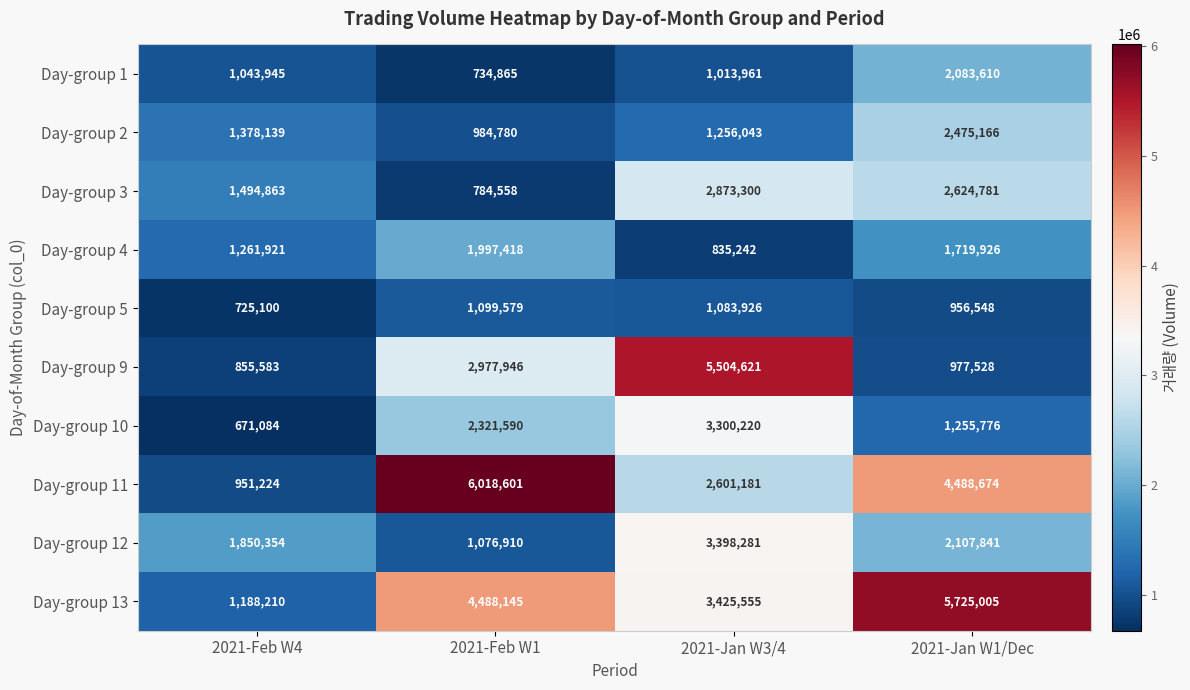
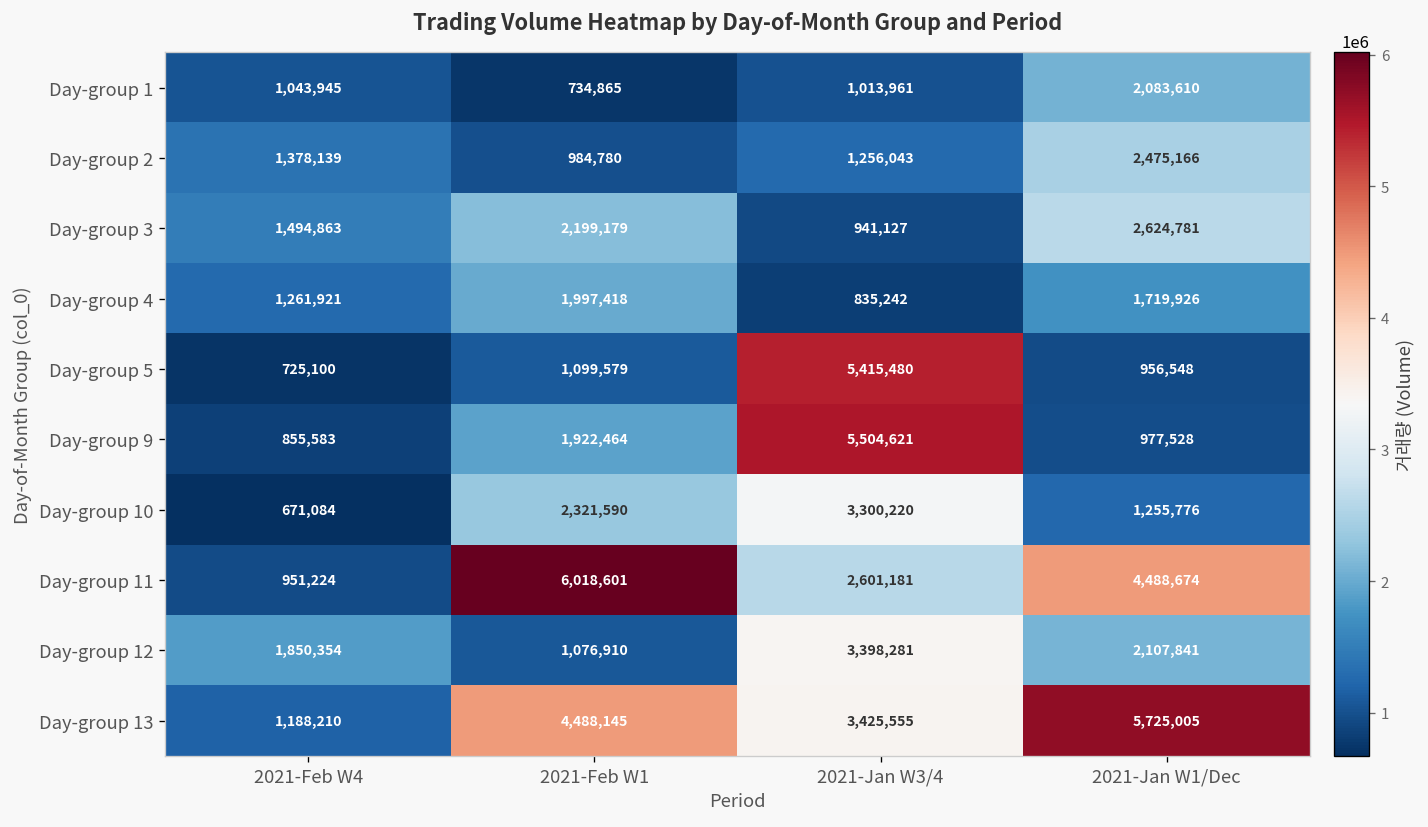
  {
    "Day-group 1": {
      "2021-Feb W4": "1,043,945",
      "2021-Feb W1": "734,865",
      "2021-Jan W3/4": "1,013,961",
      "2021-Jan W1/Dec": "2,083,610"
    },
    "Day-group 2": {
      "2021-Feb W4": "1,378,139",
      "2021-Feb W1": "984,780",
      "2021-Jan W3/4": "1,256,043",
      "2021-Jan W1/Dec": "2,475,166"
    },
    "Day-group 3": {
      "2021-Feb W4": "1,494,863",
-     "2021-Feb W1": "784,558",
-     "2021-Jan W3/4": "2,873,300",
+     "2021-Feb W1": "2,199,179",
+     "2021-Jan W3/4": "941,127",
      "2021-Jan W1/Dec": "2,624,781"
    },
    "Day-group 4": {
      "2021-Feb W4": "1,261,921",
      "2021-Feb W1": "1,997,418",
      "2021-Jan W3/4": "835,242",
      "2021-Jan W1/Dec": "1,719,926"
    },
    "Day-group 5": {
      "2021-Feb W4": "725,100",
      "2021-Feb W1": "1,099,579",
-     "2021-Jan W3/4": "1,083,926",
+     "2021-Jan W3/4": "5,415,480",
      "2021-Jan W1/Dec": "956,548"
    },
    "Day-group 9": {
      "2021-Feb W4": "855,583",
-     "2021-Feb W1": "2,977,946",
+     "2021-Feb W1": "1,922,464",
      "2021-Jan W3/4": "5,504,621",
      "2021-Jan W1/Dec": "977,528"
    },
    "Day-group 10": {
      "2021-Feb W4": "671,084",
      "2021-Feb W1": "2,321,590",
      "2021-Jan W3/4": "3,300,220",
      "2021-Jan W1/Dec": "1,255,776"
    },
    "Day-group 11": {
      "2021-Feb W4": "951,224",
      "2021-Feb W1": "6,018,601",
      "2021-Jan W3/4": "2,601,181",
      "2021-Jan W1/Dec": "4,488,674"
    },
    "Day-group 12": {
      "2021-Feb W4": "1,850,354",
      "2021-Feb W1": "1,076,910",
      "2021-Jan W3/4": "3,398,281",
      "2021-Jan W1/Dec": "2,107,841"
    },
    "Day-group 13": {
      "2021-Feb W4": "1,188,210",
      "2021-Feb W1": "4,488,145",
      "2021-Jan W3/4": "3,425,555",
      "2021-Jan W1/Dec": "5,725,005"
    }
  }
